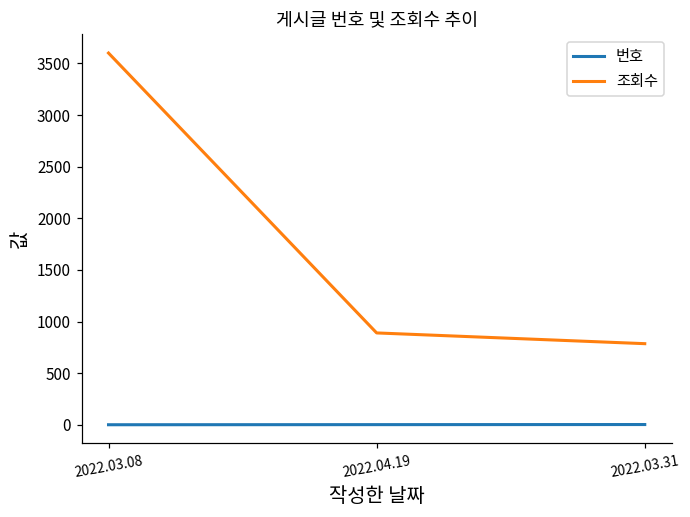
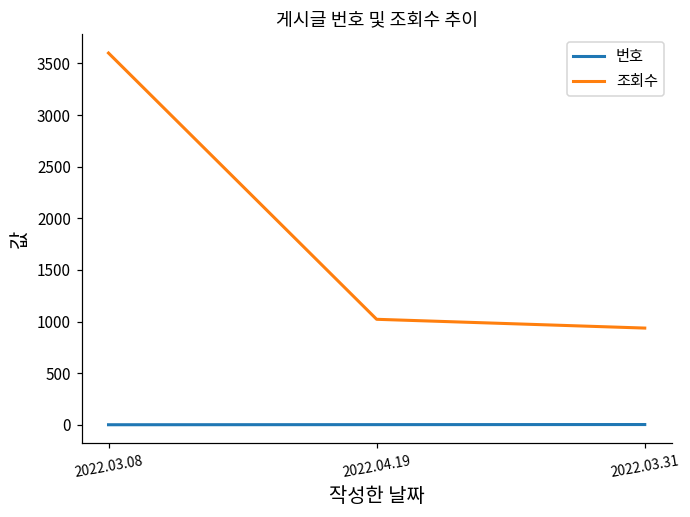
  {
    "번호": {
      "2022.03.08": 0,
      "2022.04.19": 0,
      "2022.03.31": 0
    },
    "조회수": {
      "2022.03.08": 3600,
-     "2022.04.19": 900,
-     "2022.03.31": 800
+     "2022.04.19": 1000,
+     "2022.03.31": 900
    }
  }
